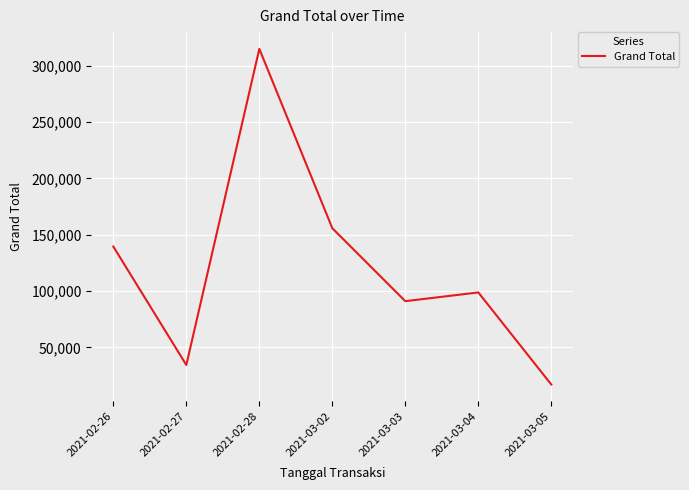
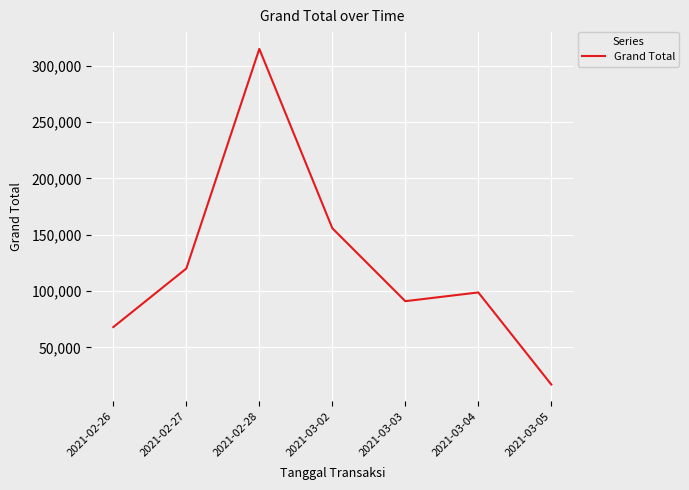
  {
-   "2021-02-26": "139,000",
-   "2021-02-27": "34,000",
+   "2021-02-26": "68,000",
+   "2021-02-27": "120,000",
    "2021-02-28": "315,000",
    "2021-03-02": "156,000",
    "2021-03-03": "91,000",
    "2021-03-04": "99,000",
    "2021-03-05": "17,000"
  }
